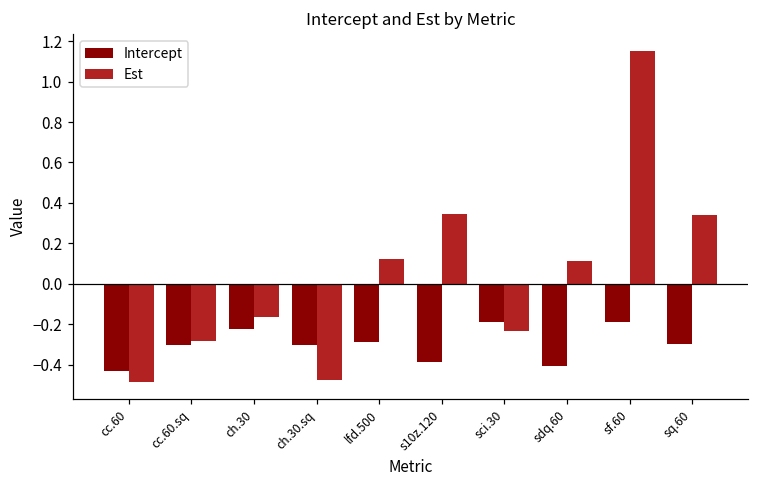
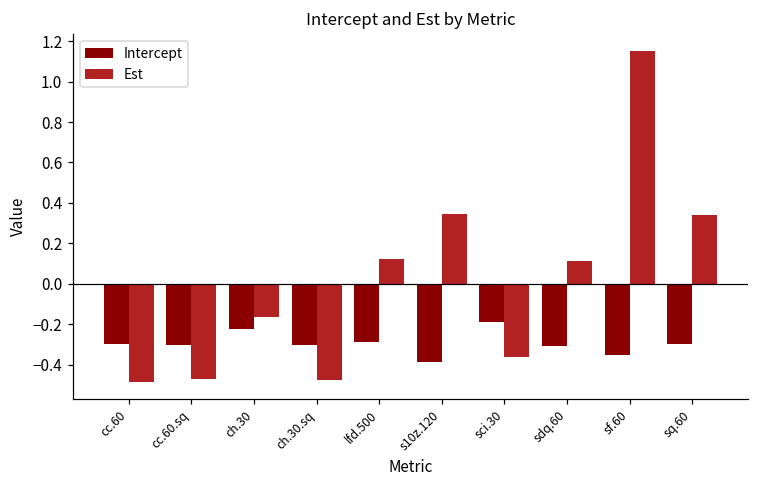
  {
    "Intercept": {
-     "cc.60": -0.43,
+     "cc.60": -0.30,
      "cc.60.sq": -0.30,
      "ch.30": -0.23,
      "ch.30.sq": -0.30,
      "lfd.500": -0.29,
      "s10z.120": -0.39,
      "sci.30": -0.19,
-     "sdq.60": -0.41,
-     "sf.60": -0.19,
+     "sdq.60": -0.31,
+     "sf.60": -0.35,
      "sq.60": -0.30
    },
    "Est": {
      "cc.60": -0.48,
-     "cc.60.sq": -0.28,
+     "cc.60.sq": -0.47,
      "ch.30": -0.16,
      "ch.30.sq": -0.47,
      "lfd.500": 0.12,
      "s10z.120": 0.35,
-     "sci.30": -0.24,
+     "sci.30": -0.36,
      "sdq.60": 0.12,
      "sf.60": 1.15,
      "sq.60": 0.34
    }
  }
